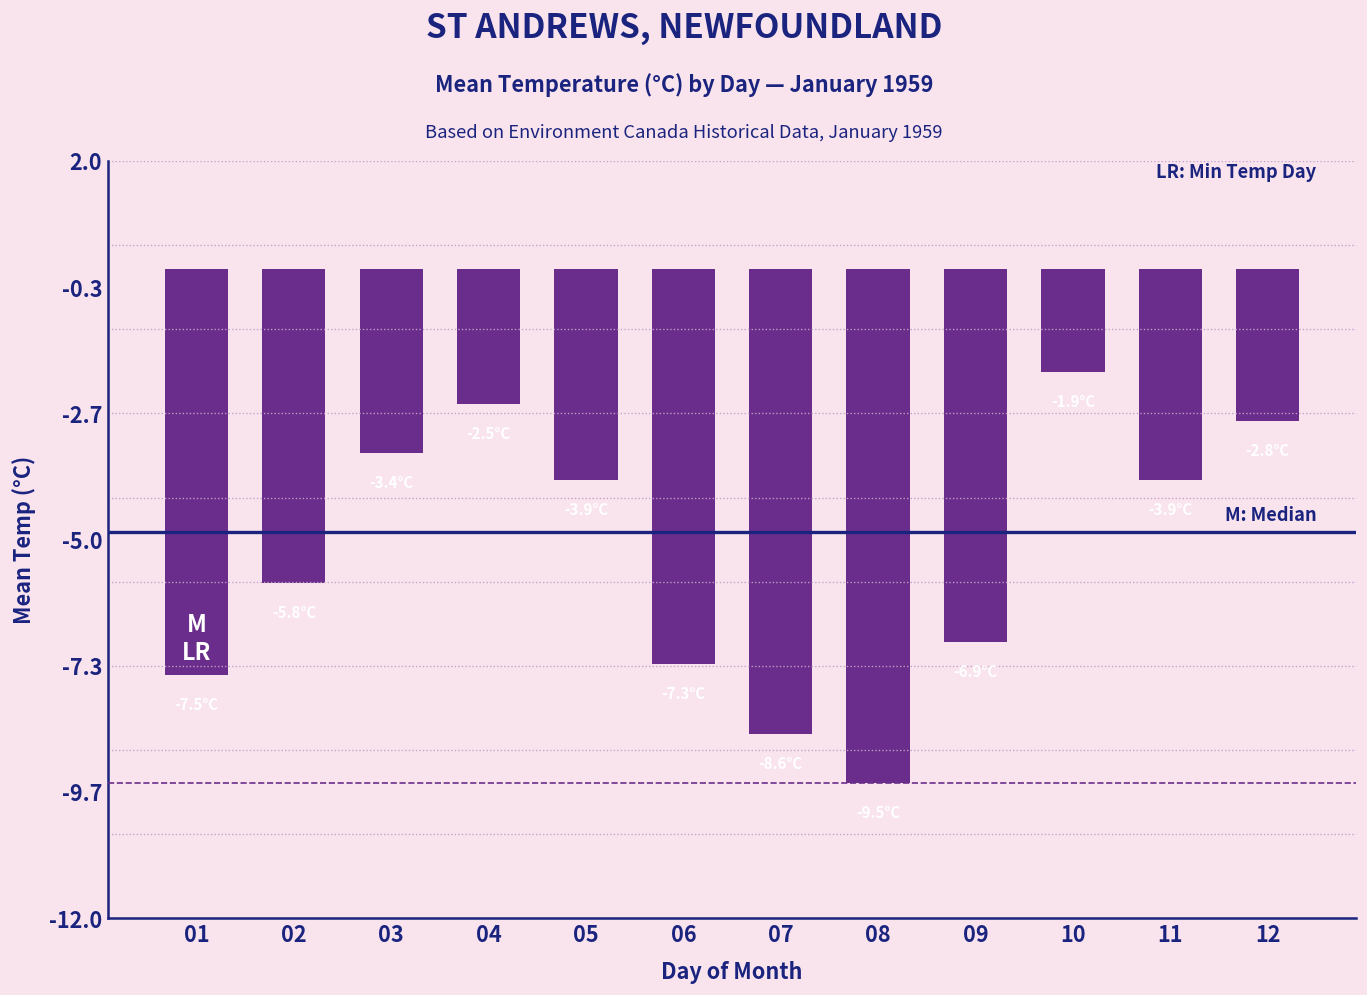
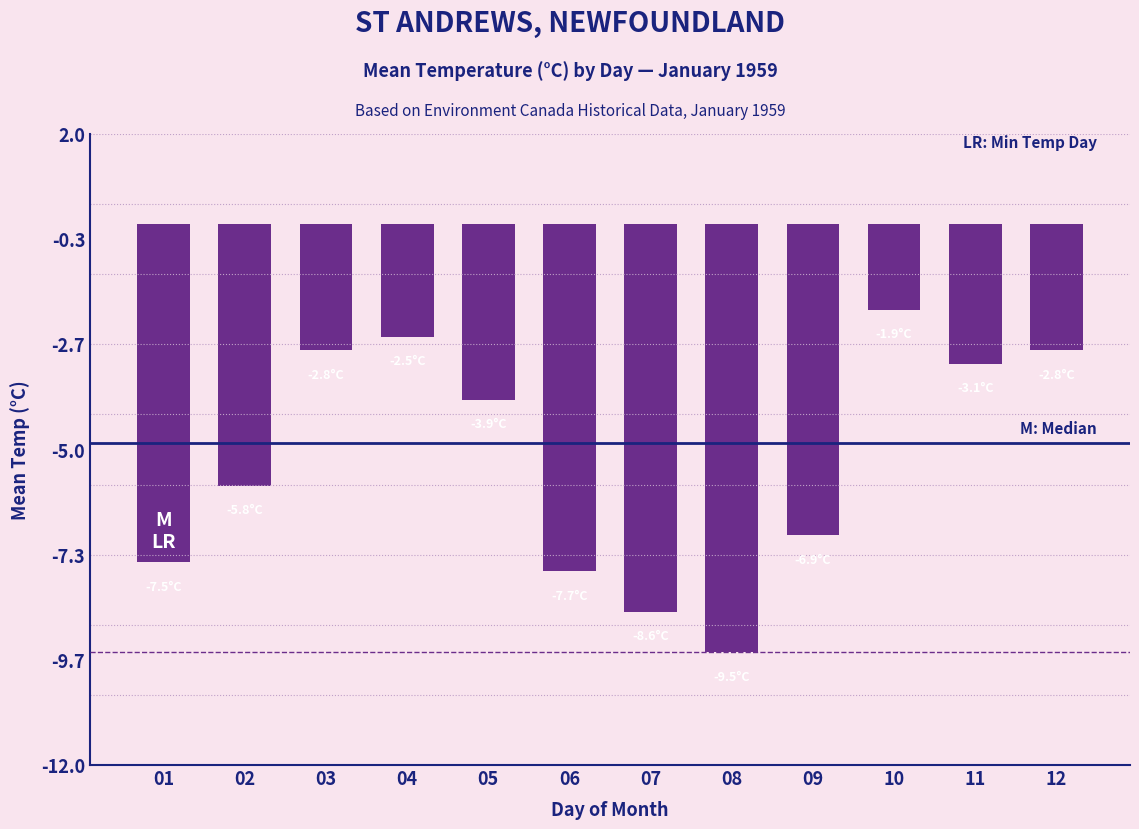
  {
    "01": -7.5,
    "02": -5.8,
-   "03": -3.4,
+   "03": -2.8,
    "04": -2.5,
    "05": -3.9,
-   "06": -7.3,
+   "06": -7.7,
    "07": -8.6,
    "08": -9.5,
    "09": -6.9,
    "10": -1.9,
-   "11": -3.9,
+   "11": -3.1,
    "12": -2.8
  }
